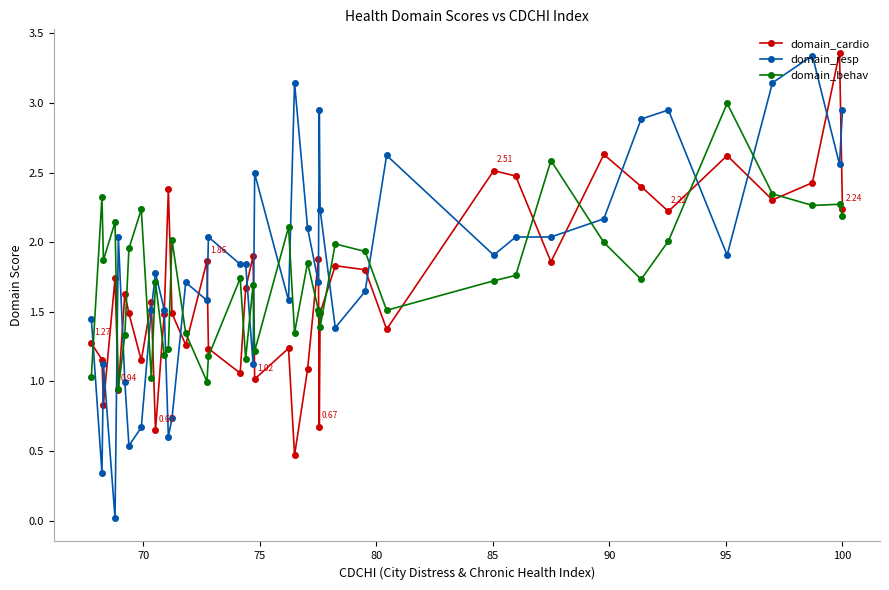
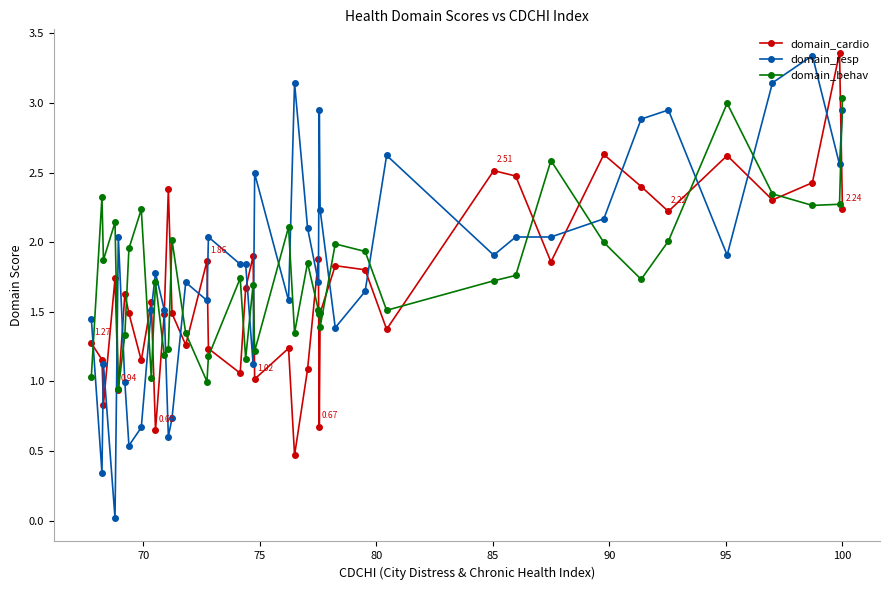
  {
    "domain_cardio": {
      "100": 2.24
    },
    "domain_resp": {
      "100": 2.95
    },
    "domain_behav": {
-     "100": 2.19
+     "100": 3.03
    }
  }
